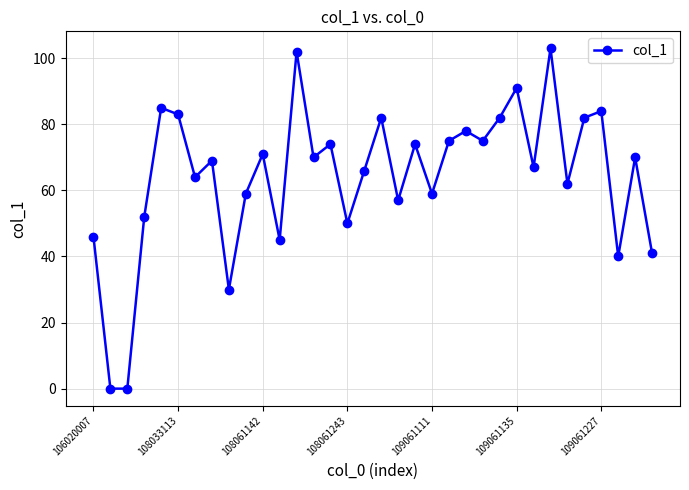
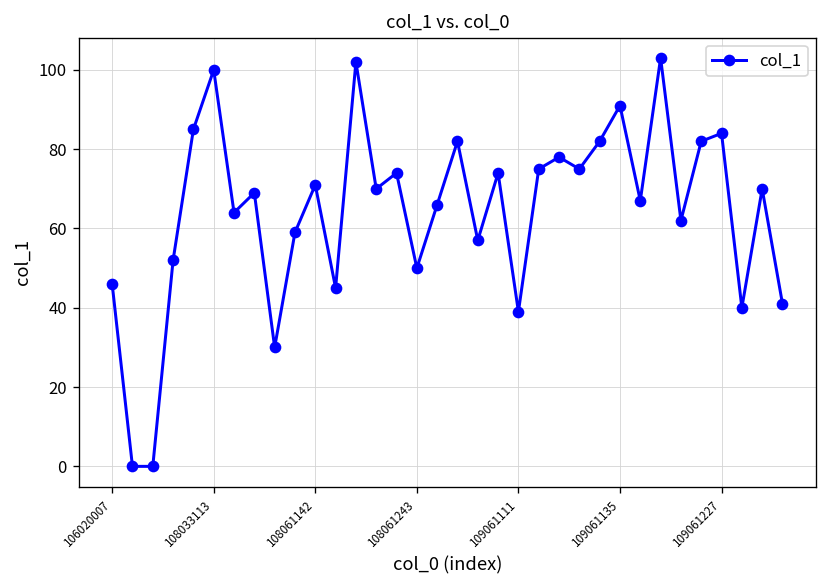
  {
    "106020007": 46,
-   "108033113": 83,
+   "108033113": 100,
    "108061142": 71,
    "108061243": 50,
-   "109061111": 59,
+   "109061111": 39,
    "109061135": 91,
    "109061227": 84
  }
